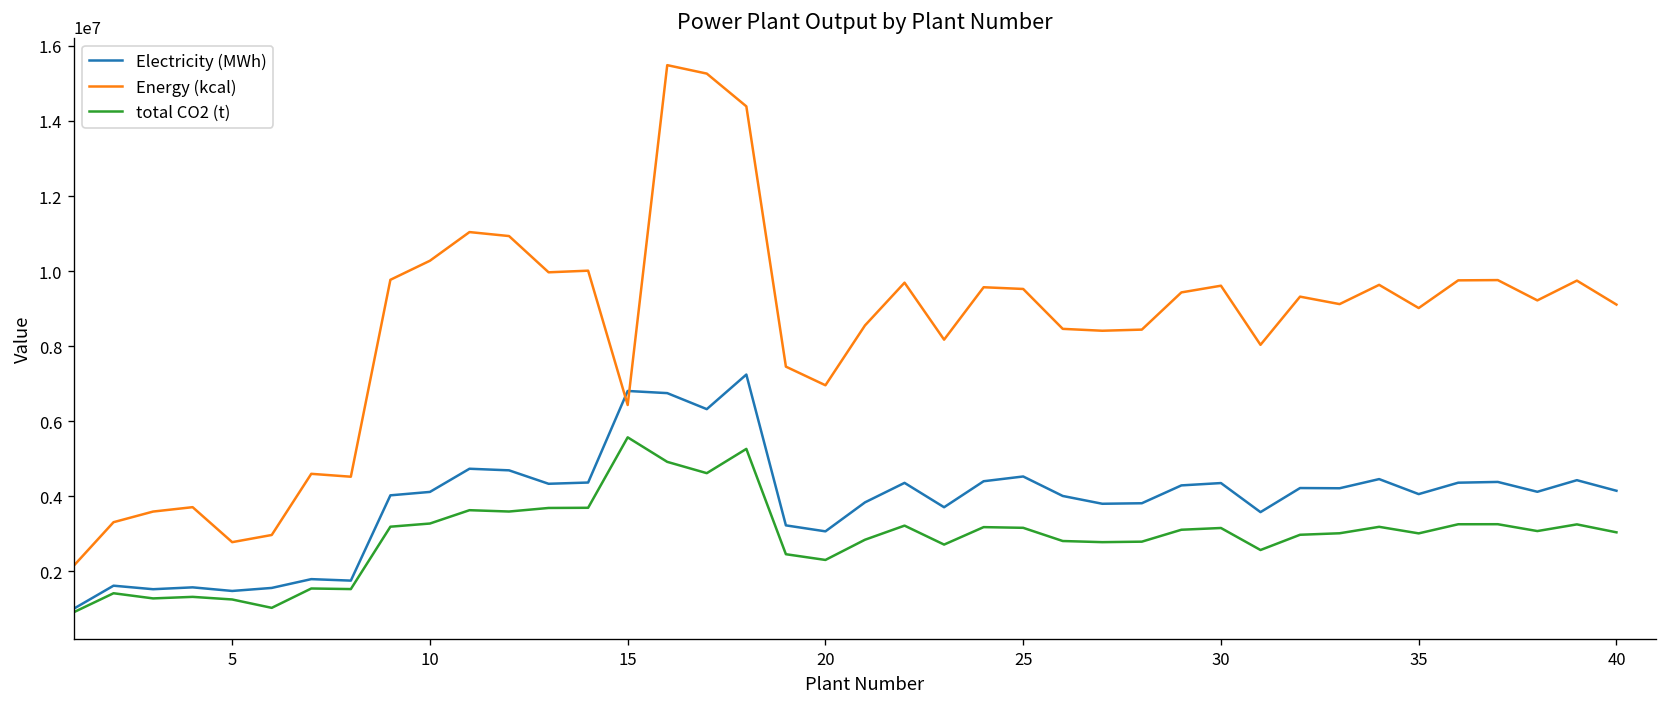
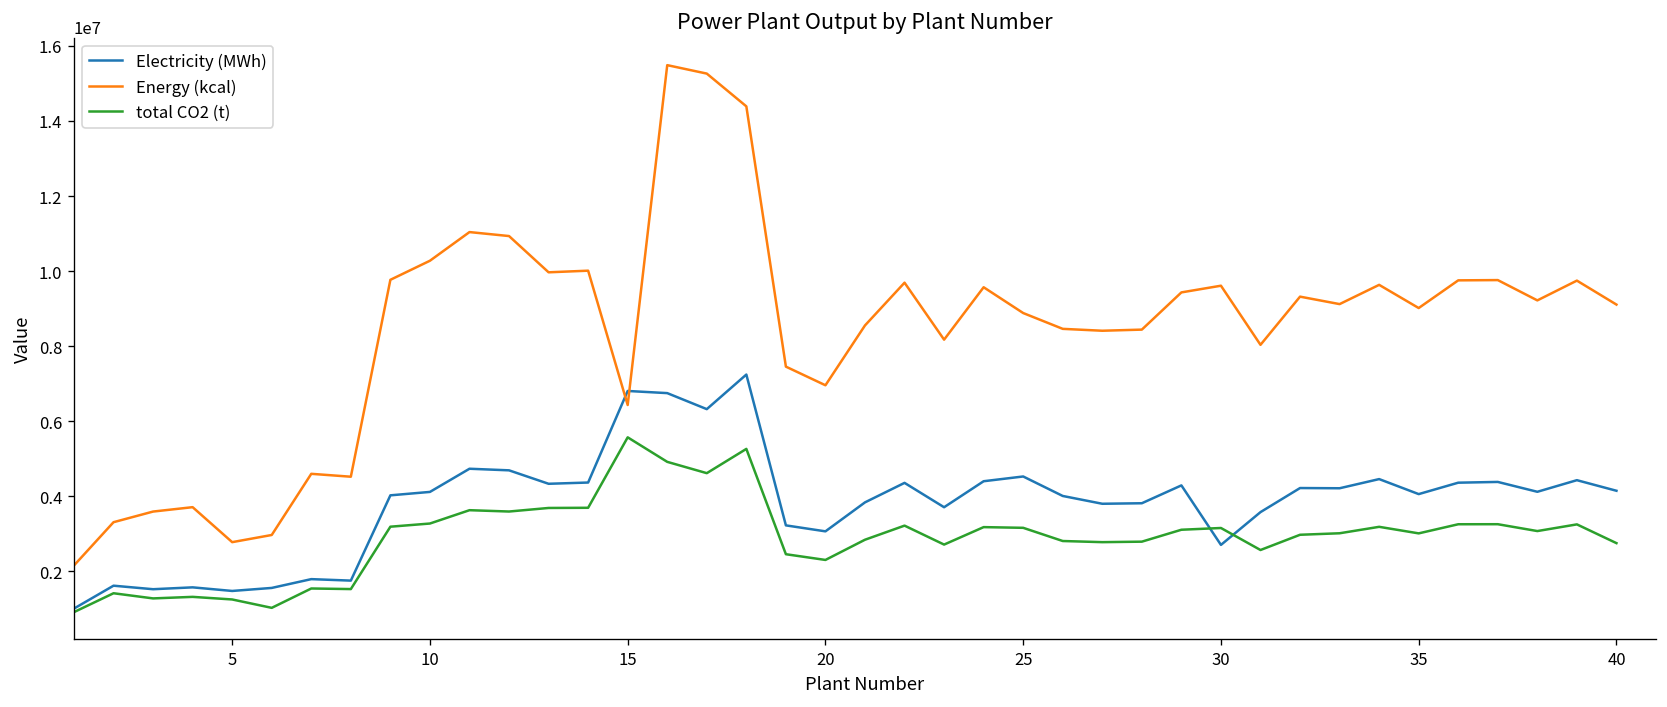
  {
    "Electricity (MWh)": {
      "5": 1500000,
      "10": 4100000,
      "15": 6800000,
      "20": 3100000,
      "25": 4500000,
-     "30": 4400000,
+     "30": 2700000,
      "35": 4100000,
      "40": 4100000
    },
    "Energy (kcal)": {
      "5": 2800000,
      "10": 10300000,
      "15": 6400000,
      "20": 7000000,
-     "25": 9500000,
+     "25": 8900000,
      "30": 9600000,
      "35": 9000000,
      "40": 9100000
    },
    "total CO2 (t)": {
      "5": 1300000,
      "10": 3300000,
      "15": 5600000,
      "20": 2300000,
      "25": 3200000,
      "30": 3200000,
      "35": 3000000,
-     "40": 3000000
+     "40": 2800000
    }
  }
